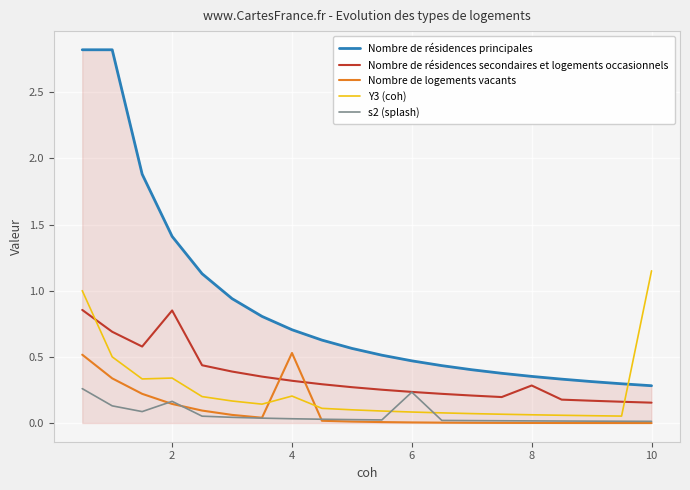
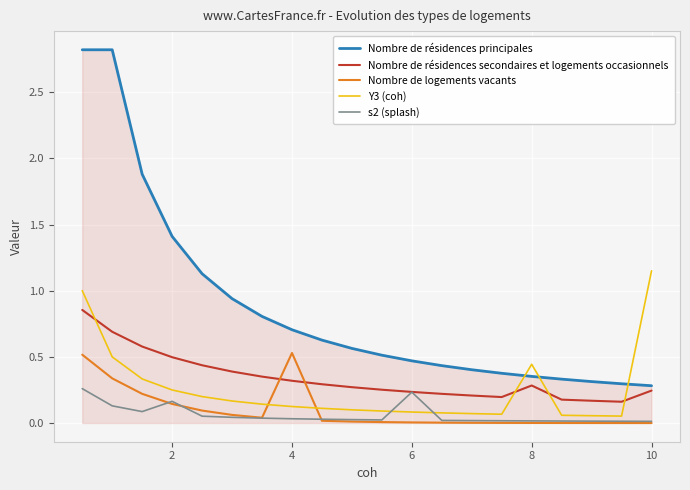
  {
    "Nombre de résidences principales": {
      "2": 1.41,
      "4": 0.71,
      "6": 0.47,
      "8": 0.35,
      "10": 0.28
    },
    "Nombre de résidences secondaires et logements occasionnels": {
-     "2": 0.85,
+     "2": 0.50,
      "4": 0.32,
      "8": 0.28,
-     "10": 0.15
+     "10": 0.25
    },
    "Nombre de logements vacants": {
      "2": 0.14,
      "4": 0.53,
      "6": 0.00
    },
    "Y3 (coh)": {
-     "2": 0.34,
-     "4": 0.20,
+     "2": 0.25,
+     "4": 0.13,
      "6": 0.08,
-     "8": 0.06,
+     "8": 0.44,
      "10": 1.15
    },
    "s2 (splash)": {
      "2": 0.16,
      "4": 0.03
    }
  }
